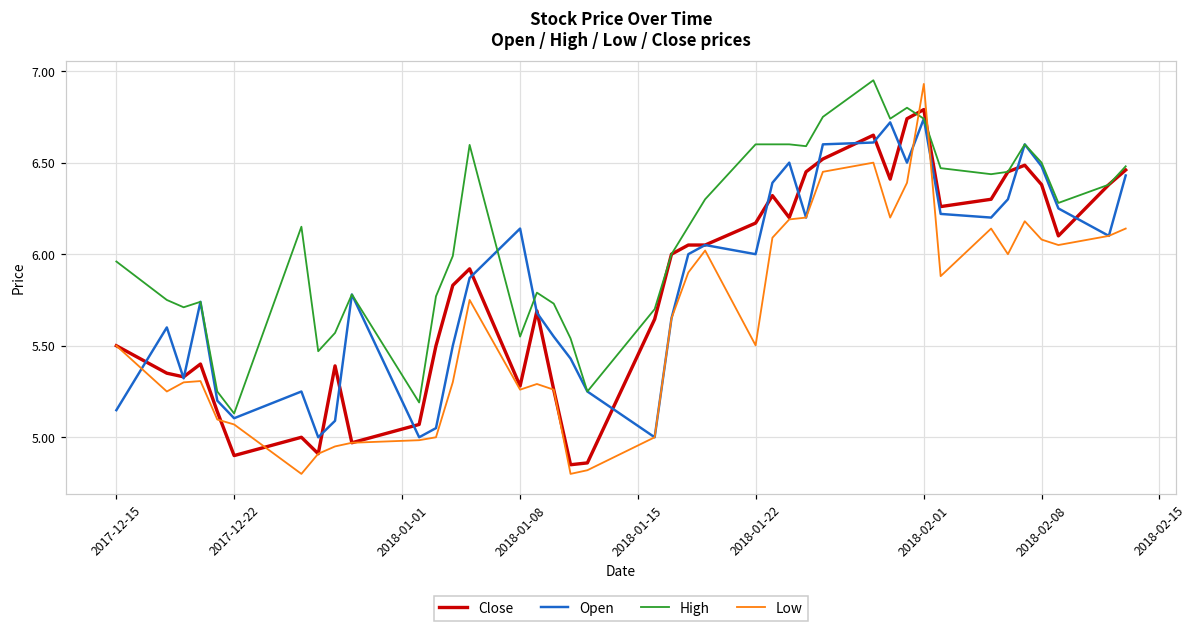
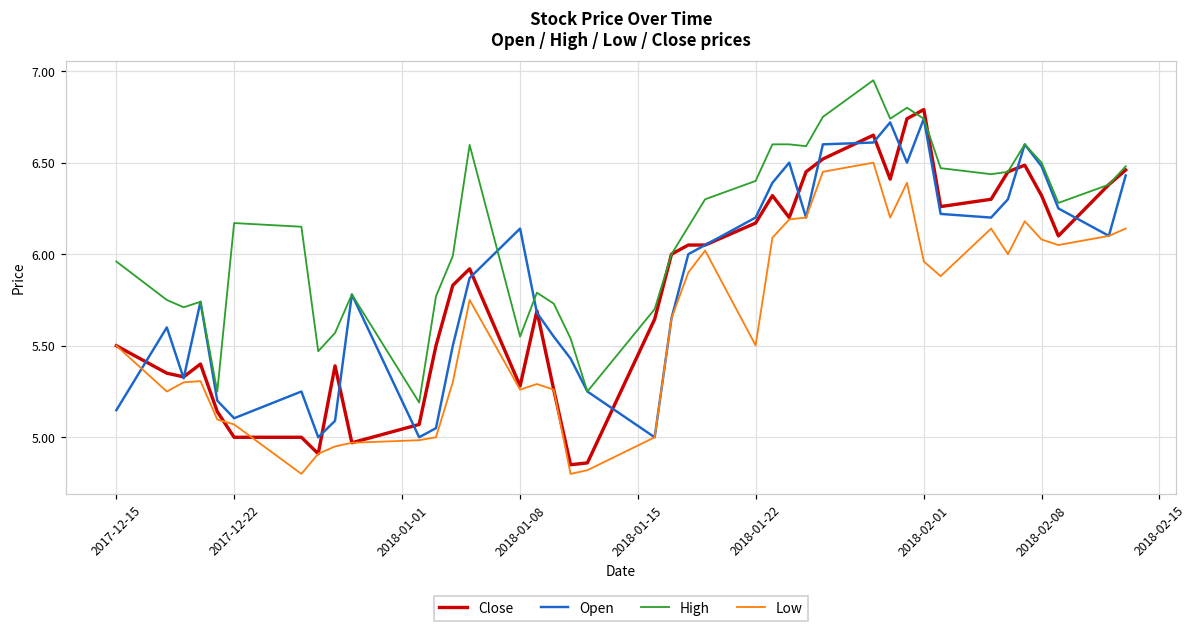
  {
    "Close": {
-     "2017-12-22": 4.9,
+     "2017-12-22": 5.0,
      "2018-01-08": 5.28,
      "2018-01-22": 6.17,
      "2018-02-01": 6.79,
-     "2018-02-08": 6.38
+     "2018-02-08": 6.32
    },
    "Open": {
      "2017-12-15": 5.15,
      "2017-12-22": 5.1,
      "2018-01-08": 6.14,
-     "2018-01-22": 6.0,
+     "2018-01-22": 6.2,
      "2018-02-08": 6.48
    },
    "High": {
      "2017-12-15": 5.96,
-     "2017-12-22": 5.13,
+     "2017-12-22": 6.17,
      "2018-01-08": 5.55,
-     "2018-01-22": 6.6,
+     "2018-01-22": 6.4,
      "2018-02-08": 6.50
    },
    "Low": {
      "2017-12-22": 5.07,
      "2018-01-08": 5.26,
      "2018-01-22": 5.50,
-     "2018-02-01": 6.93,
+     "2018-02-01": 5.96,
      "2018-02-08": 6.08
    }
  }
